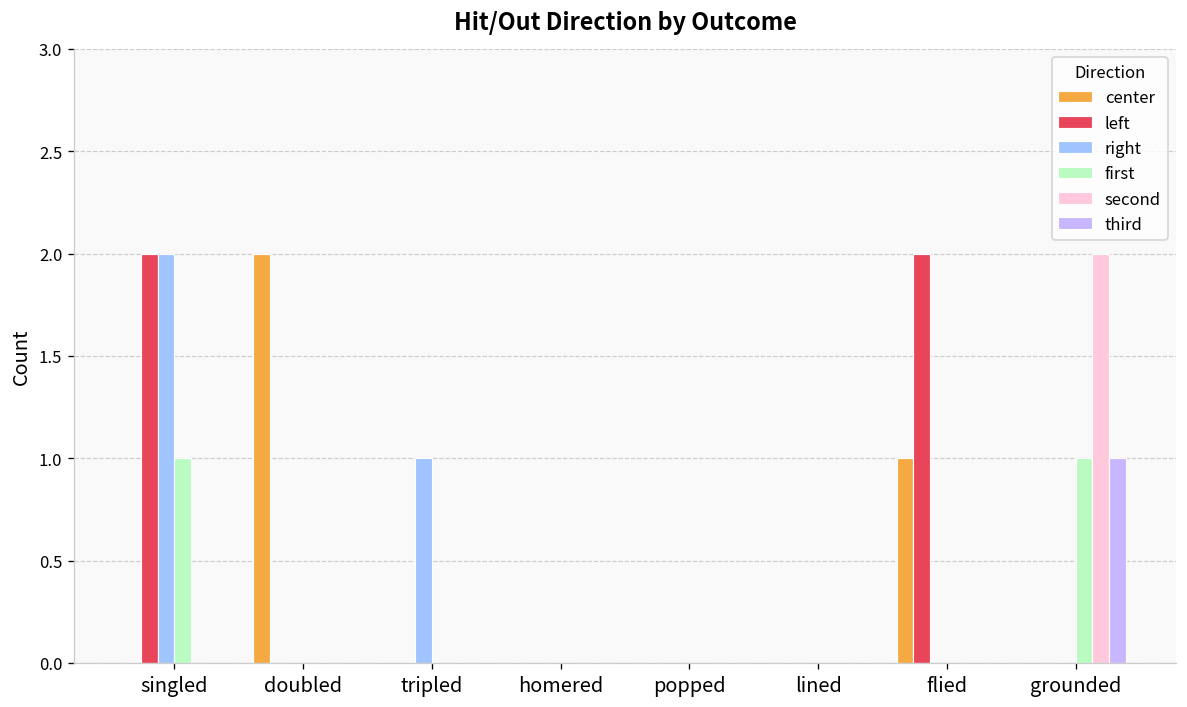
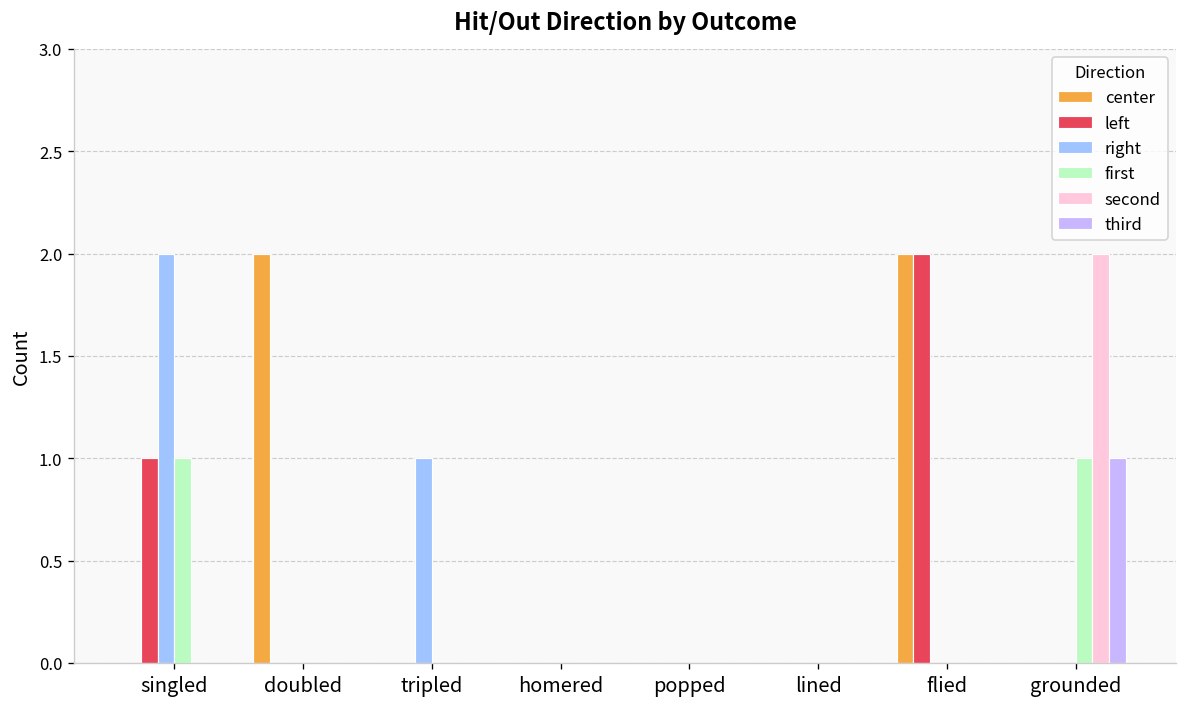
  {
    "center": {
      "singled": 0,
      "doubled": 2,
      "tripled": 0,
      "homered": 0,
      "popped": 0,
      "lined": 0,
-     "flied": 1,
+     "flied": 2,
      "grounded": 0
    },
    "left": {
-     "singled": 2,
+     "singled": 1,
      "doubled": 0,
      "tripled": 0,
      "homered": 0,
      "popped": 0,
      "lined": 0,
      "flied": 2,
      "grounded": 0
    },
    "first": {
      "singled": 1,
      "doubled": 0,
      "tripled": 0,
      "homered": 0,
      "popped": 0,
      "lined": 0,
      "flied": 0,
      "grounded": 1
    },
    "second": {
      "singled": 0,
      "doubled": 0,
      "tripled": 0,
      "homered": 0,
      "popped": 0,
      "lined": 0,
      "flied": 0,
      "grounded": 2
    }
  }
